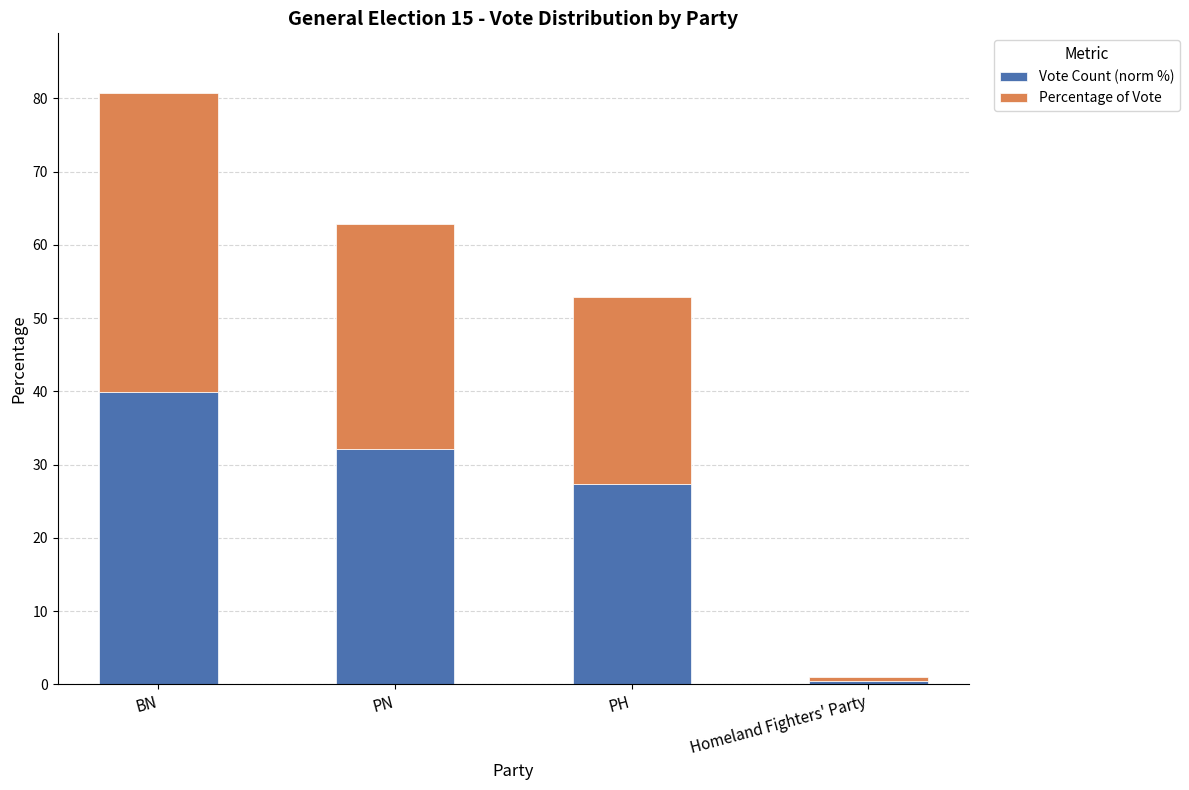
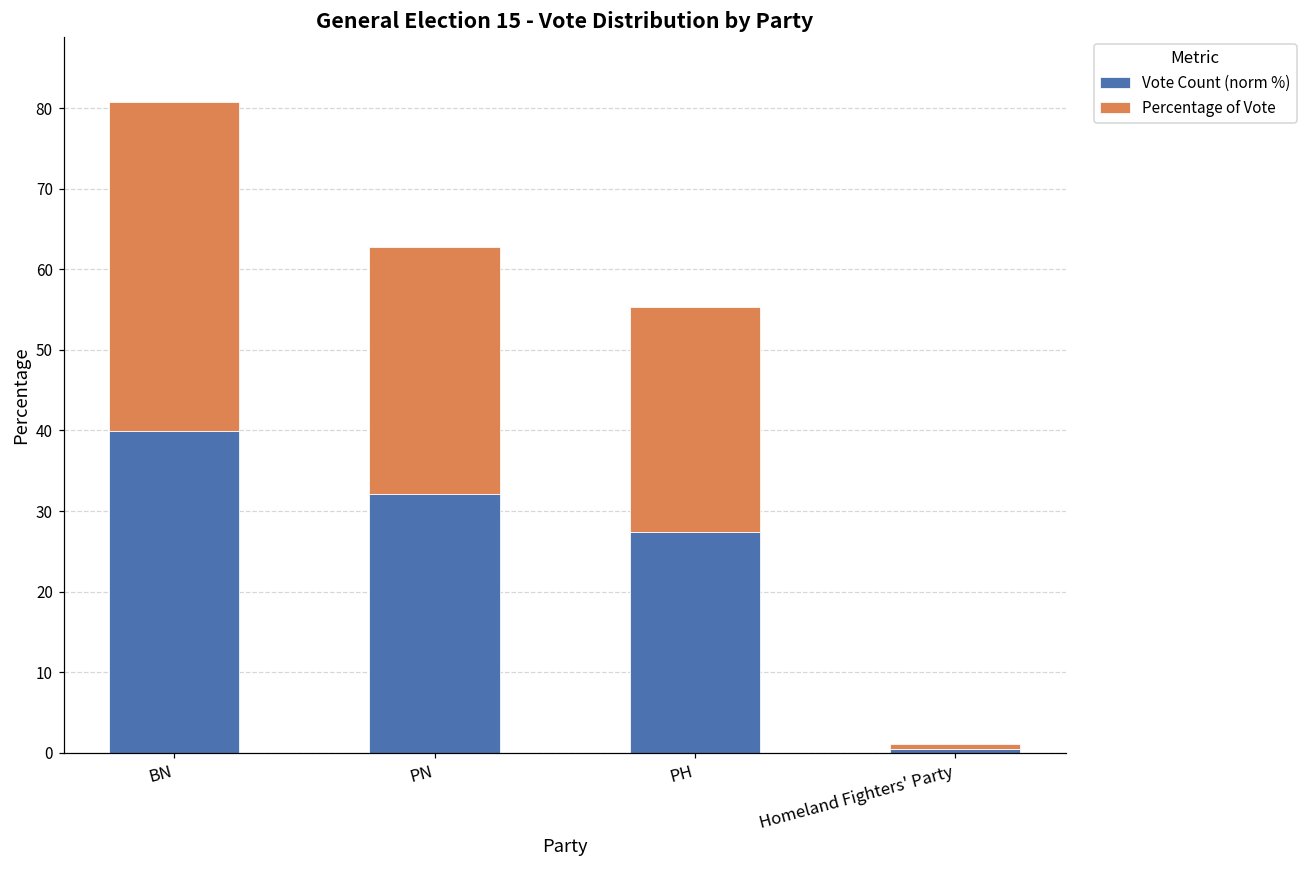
  {
    "Vote Count (norm %)": {
      "BN": 40,
      "PN": 32,
      "PH": 27,
      "Homeland Fighters' Party": 1
    },
    "Percentage of Vote": {
      "BN": 41,
      "PN": 31,
-     "PH": 26,
+     "PH": 28,
      "Homeland Fighters' Party": 1
    }
  }
